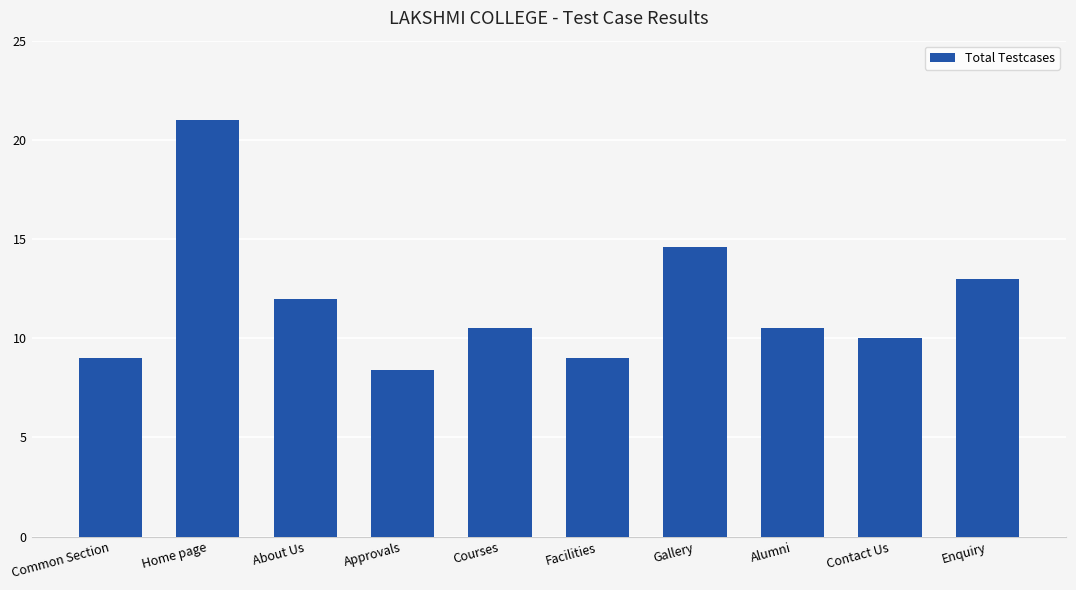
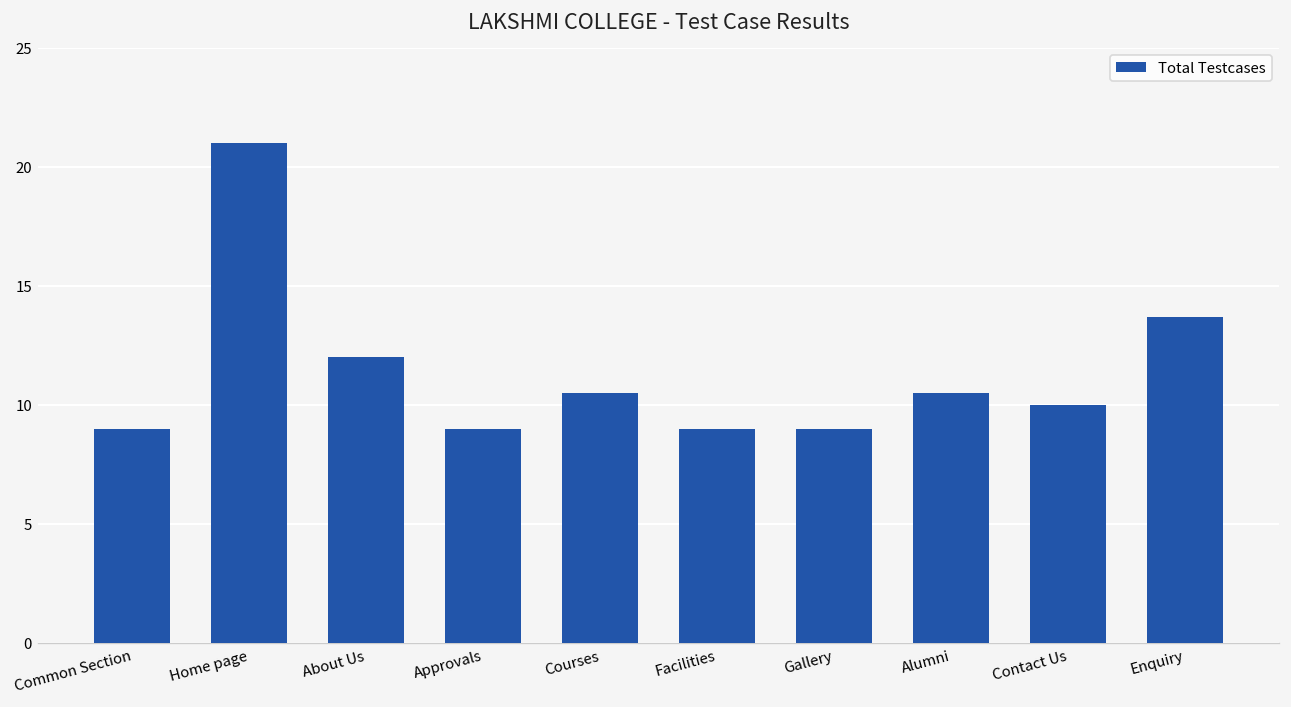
  {
    "Common Section": 9.0,
    "Home page": 21.0,
    "About Us": 12.0,
-   "Approvals": 8.4,
+   "Approvals": 9.0,
    "Courses": 10.5,
    "Facilities": 9.0,
-   "Gallery": 14.6,
+   "Gallery": 9.0,
    "Alumni": 10.5,
    "Contact Us": 10.0,
-   "Enquiry": 13.0
+   "Enquiry": 13.7
  }
